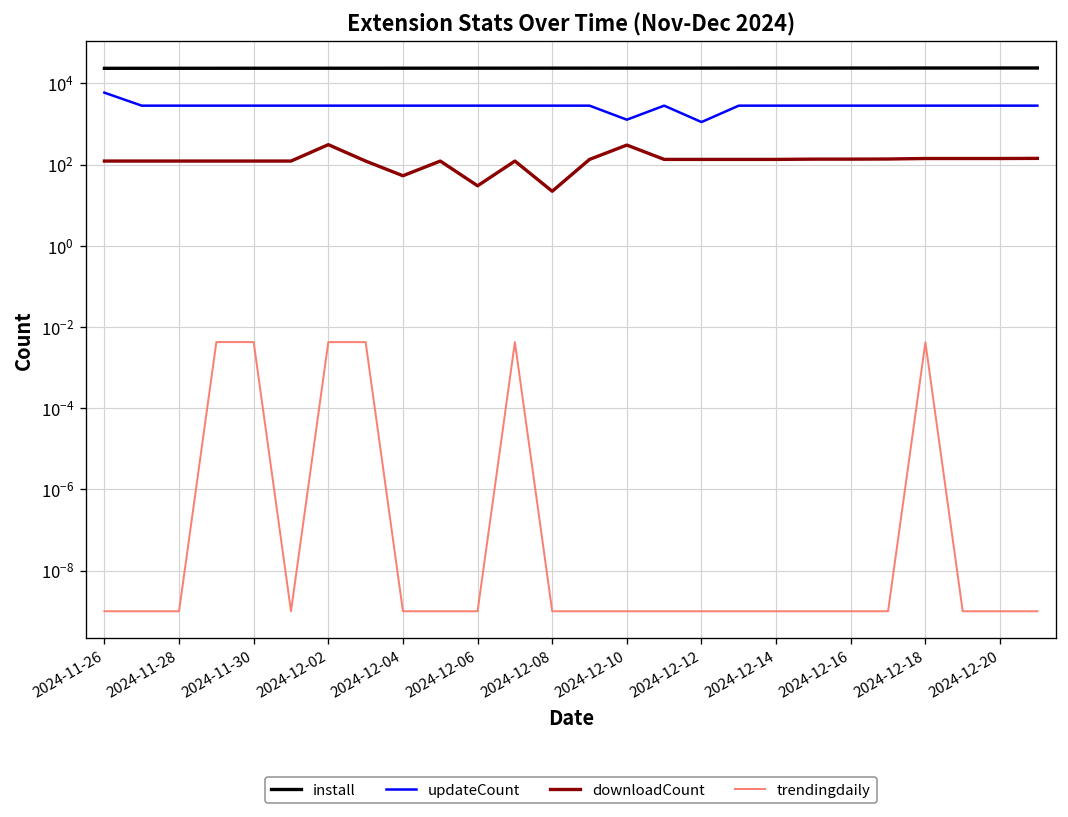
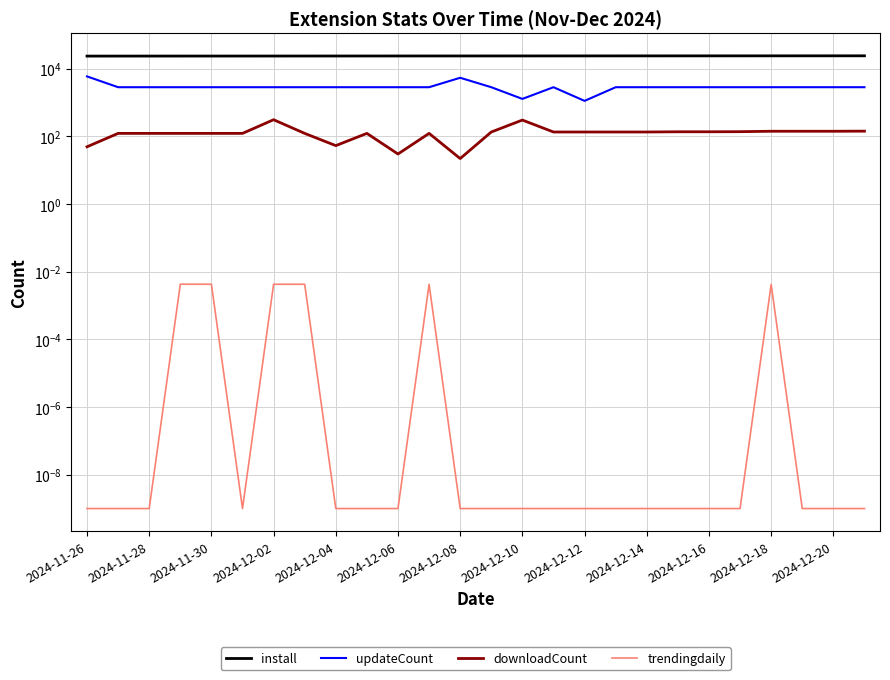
  {
    "install": {
      "2024-11-26": 20000,
      "2024-11-28": 20000,
      "2024-11-30": 20000,
      "2024-12-02": 20000,
      "2024-12-04": 20000,
      "2024-12-06": 20000,
      "2024-12-08": 20000,
      "2024-12-10": 20000,
      "2024-12-12": 20000,
      "2024-12-14": 20000,
      "2024-12-16": 20000,
      "2024-12-18": 20000,
      "2024-12-20": 20000
    },
    "updateCount": {
      "2024-11-26": 6000,
      "2024-11-28": 3000,
      "2024-11-30": 3000,
      "2024-12-02": 3000,
      "2024-12-04": 3000,
      "2024-12-06": 3000,
-     "2024-12-08": 3000,
+     "2024-12-08": 5000,
      "2024-12-10": 1300,
      "2024-12-12": 1100,
      "2024-12-14": 3000,
      "2024-12-16": 3000,
      "2024-12-18": 3000,
      "2024-12-20": 3000
    },
    "downloadCount": {
-     "2024-11-26": 120,
+     "2024-11-26": 50,
      "2024-11-28": 120,
      "2024-11-30": 120,
      "2024-12-02": 300,
      "2024-12-04": 50,
      "2024-12-06": 30,
      "2024-12-08": 20,
      "2024-12-10": 300,
      "2024-12-12": 130,
      "2024-12-14": 130,
      "2024-12-16": 140,
      "2024-12-18": 140,
      "2024-12-20": 140
    },
    "trendingdaily": {
      "2024-11-26": 0.0000000010,
      "2024-11-28": 0.0000000010,
      "2024-11-30": 0.004,
      "2024-12-02": 0.004,
      "2024-12-04": 0.0000000010,
      "2024-12-06": 0.0000000010,
      "2024-12-08": 0.0000000010,
      "2024-12-10": 0.0000000010,
      "2024-12-12": 0.0000000010,
      "2024-12-14": 0.0000000010,
      "2024-12-16": 0.0000000010,
      "2024-12-18": 0.004,
      "2024-12-20": 0.0000000010
    }
  }
